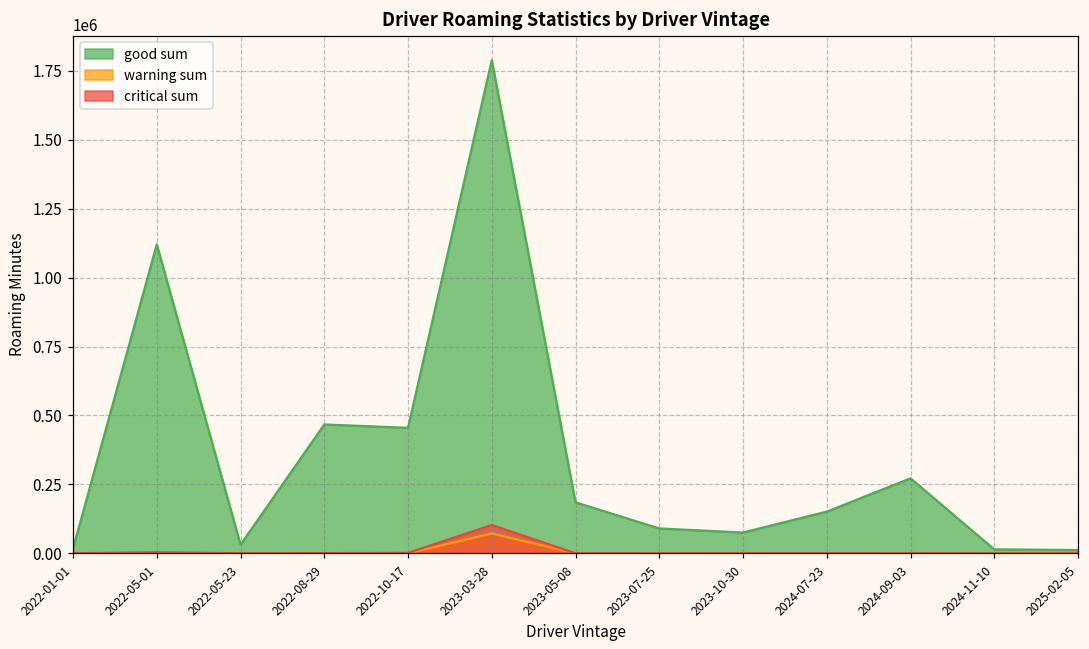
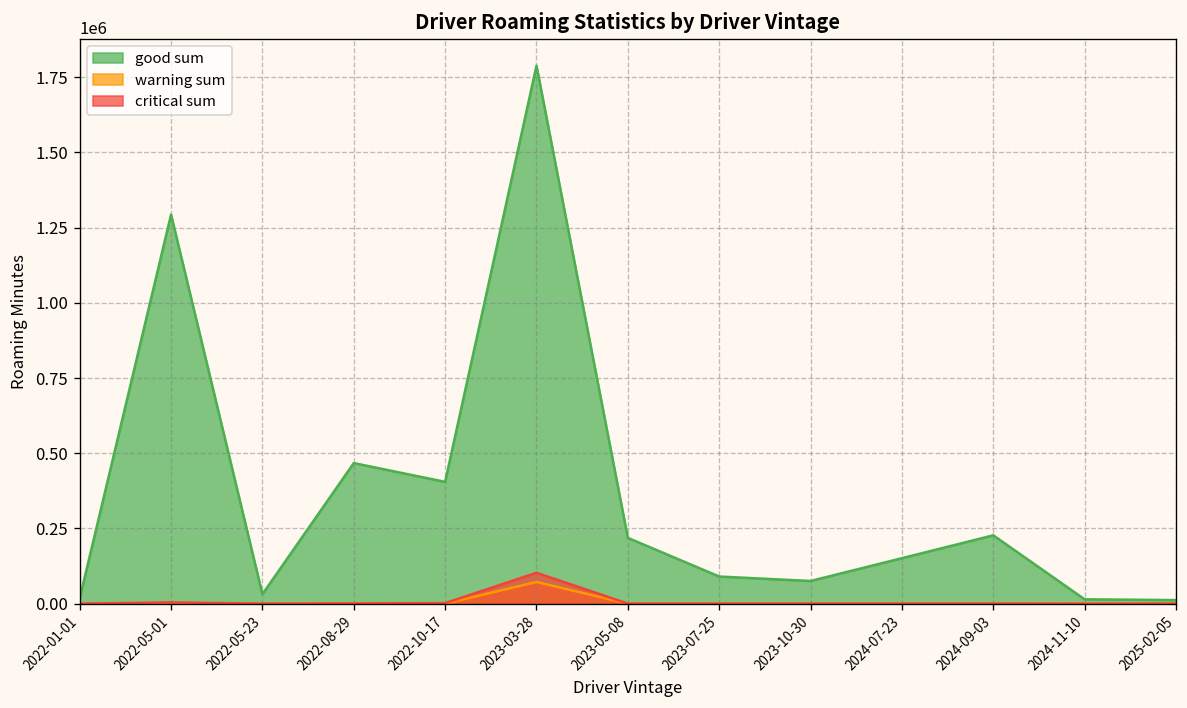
  {
    "good sum": {
      "2022-01-01": 20000,
-     "2022-05-01": 1120000,
+     "2022-05-01": 1290000,
      "2022-05-23": 30000,
      "2022-08-29": 470000,
-     "2022-10-17": 460000,
+     "2022-10-17": 400000,
      "2023-03-28": 1790000,
-     "2023-05-08": 180000,
+     "2023-05-08": 220000,
      "2023-07-25": 90000,
      "2023-10-30": 80000,
      "2024-07-23": 150000,
-     "2024-09-03": 270000,
+     "2024-09-03": 230000,
      "2024-11-10": 10000,
      "2025-02-05": 10000
    },
    "warning sum": {
      "2023-03-28": 70000
    },
    "critical sum": {
      "2023-03-28": 100000
    }
  }
